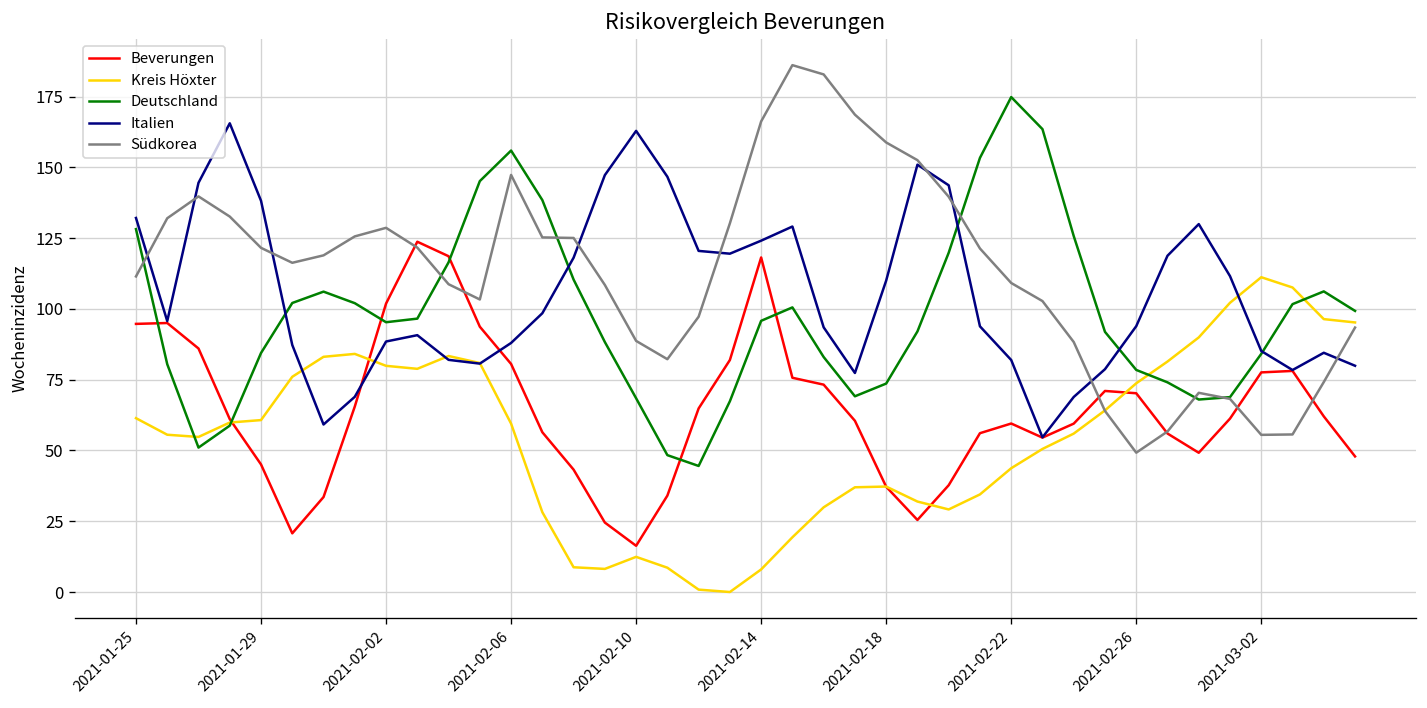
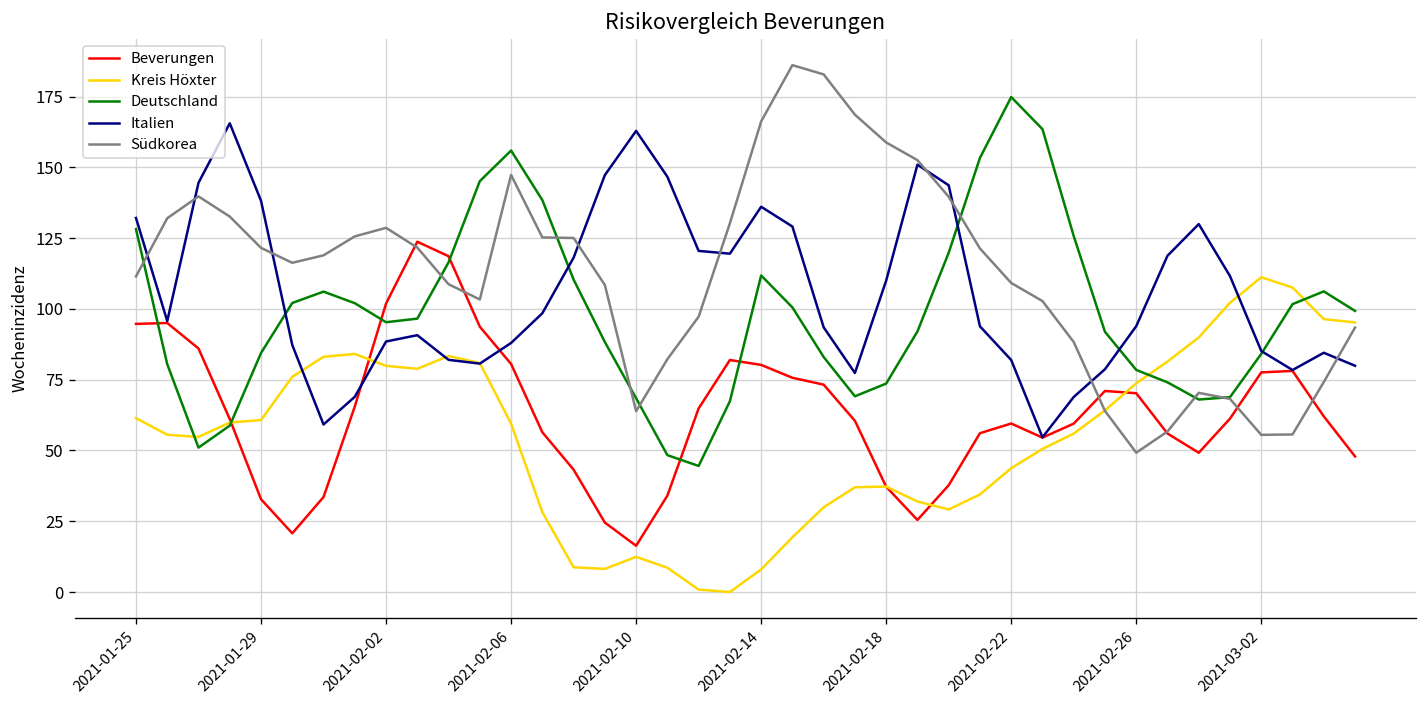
  {
    "Beverungen": {
      "2021-01-25": 95,
-     "2021-01-29": 45,
+     "2021-01-29": 33,
      "2021-02-02": 102,
      "2021-02-06": 81,
      "2021-02-10": 16,
-     "2021-02-14": 118,
+     "2021-02-14": 80,
      "2021-02-22": 60,
      "2021-02-26": 70,
      "2021-03-02": 78
    },
    "Kreis Höxter": {
      "2021-01-25": 61,
      "2021-01-29": 61,
      "2021-02-02": 80,
      "2021-02-06": 59,
      "2021-02-10": 12,
      "2021-02-14": 8,
      "2021-02-22": 44,
      "2021-02-26": 74,
      "2021-03-02": 111
    },
    "Deutschland": {
      "2021-01-25": 128,
      "2021-01-29": 84,
      "2021-02-02": 95,
      "2021-02-06": 156,
      "2021-02-10": 68,
-     "2021-02-14": 96,
+     "2021-02-14": 112,
      "2021-02-18": 74,
      "2021-02-22": 175,
      "2021-02-26": 78
    },
    "Italien": {
      "2021-01-25": 132,
      "2021-01-29": 138,
      "2021-02-02": 88,
      "2021-02-06": 88,
      "2021-02-10": 163,
-     "2021-02-14": 124,
+     "2021-02-14": 136,
      "2021-02-18": 110,
      "2021-02-22": 82,
      "2021-02-26": 94
    },
    "Südkorea": {
      "2021-01-25": 111,
      "2021-01-29": 122,
      "2021-02-02": 129,
      "2021-02-06": 147,
-     "2021-02-10": 89,
+     "2021-02-10": 64,
      "2021-02-14": 166,
      "2021-02-18": 159,
      "2021-02-22": 109,
      "2021-02-26": 49,
      "2021-03-02": 56
    }
  }
